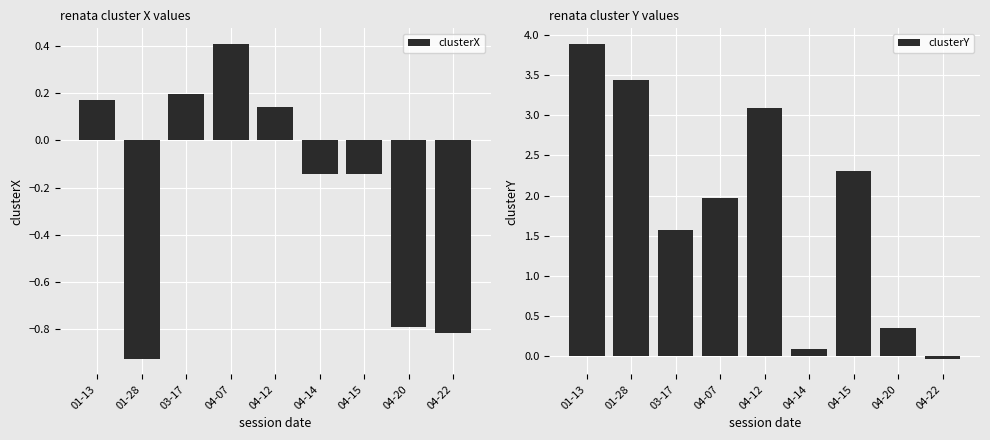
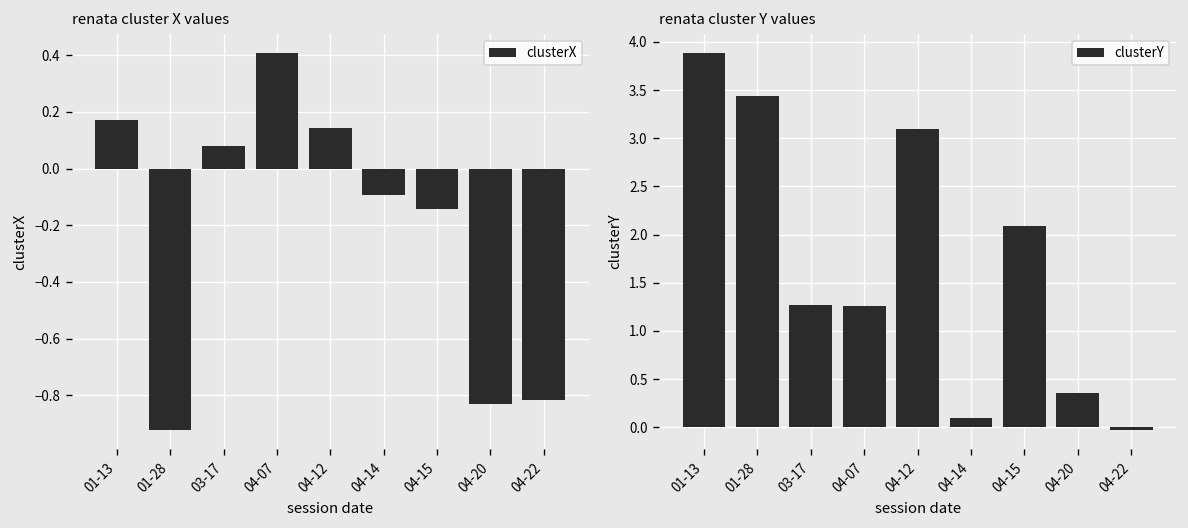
  {
    "renata cluster X values": {
      "01-13": 0.17,
      "01-28": -0.92,
-     "03-17": 0.20,
+     "03-17": 0.08,
      "04-07": 0.41,
      "04-12": 0.14,
-     "04-14": -0.14,
+     "04-14": -0.09,
      "04-15": -0.14,
-     "04-20": -0.79,
+     "04-20": -0.83,
      "04-22": -0.82
    },
    "renata cluster Y values": {
      "01-13": 3.9,
      "01-28": 3.4,
-     "03-17": 1.6,
-     "04-07": 2.0,
+     "03-17": 1.3,
+     "04-07": 1.3,
      "04-12": 3.1,
      "04-14": 0.1,
-     "04-15": 2.3,
+     "04-15": 2.1,
      "04-20": 0.4,
      "04-22": 0.0
    }
  }
